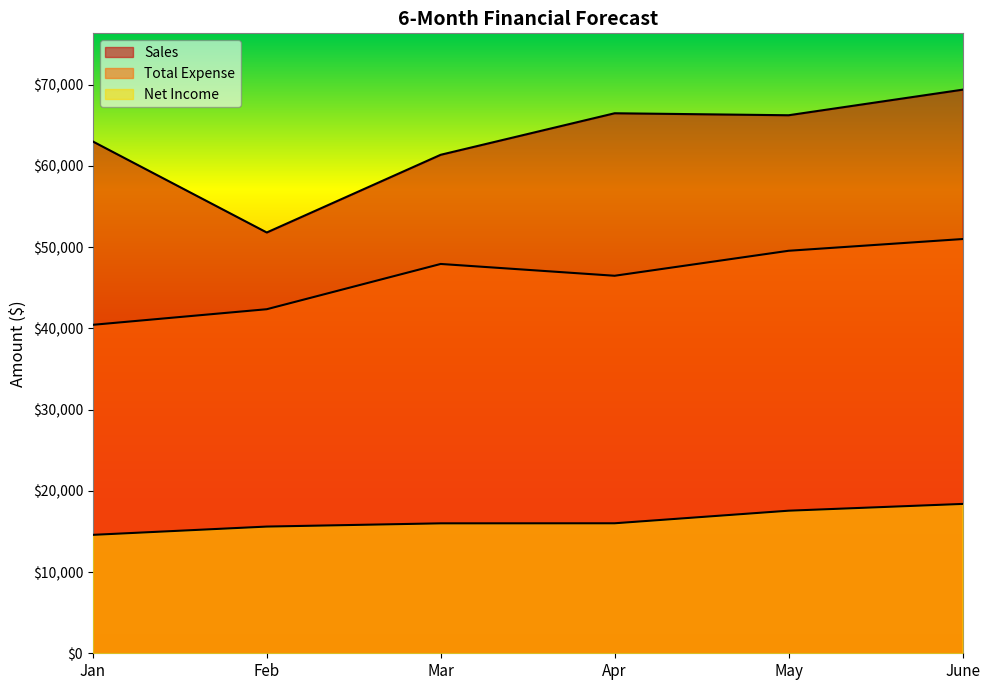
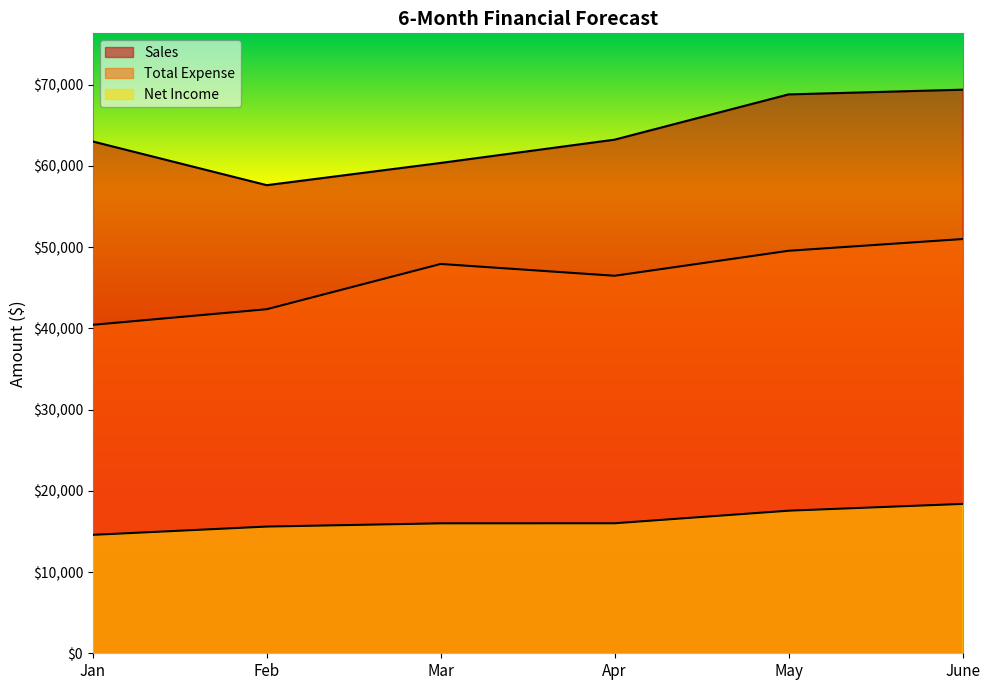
  {
    "Sales": {
      "Jan": "$63,000",
-     "Feb": "$52,000",
-     "Mar": "$61,000",
-     "Apr": "$66,000",
-     "May": "$66,000",
+     "Feb": "$58,000",
+     "Mar": "$60,000",
+     "Apr": "$63,000",
+     "May": "$69,000",
      "June": "$69,000"
    },
    "Total Expense": {
      "Jan": "$40,000",
      "Feb": "$42,000",
      "Mar": "$48,000",
      "Apr": "$46,000",
      "May": "$50,000",
      "June": "$51,000"
    },
    "Net Income": {
      "Jan": "$15,000",
      "Feb": "$16,000",
      "Mar": "$16,000",
      "Apr": "$16,000",
      "May": "$18,000",
      "June": "$18,000"
    }
  }
